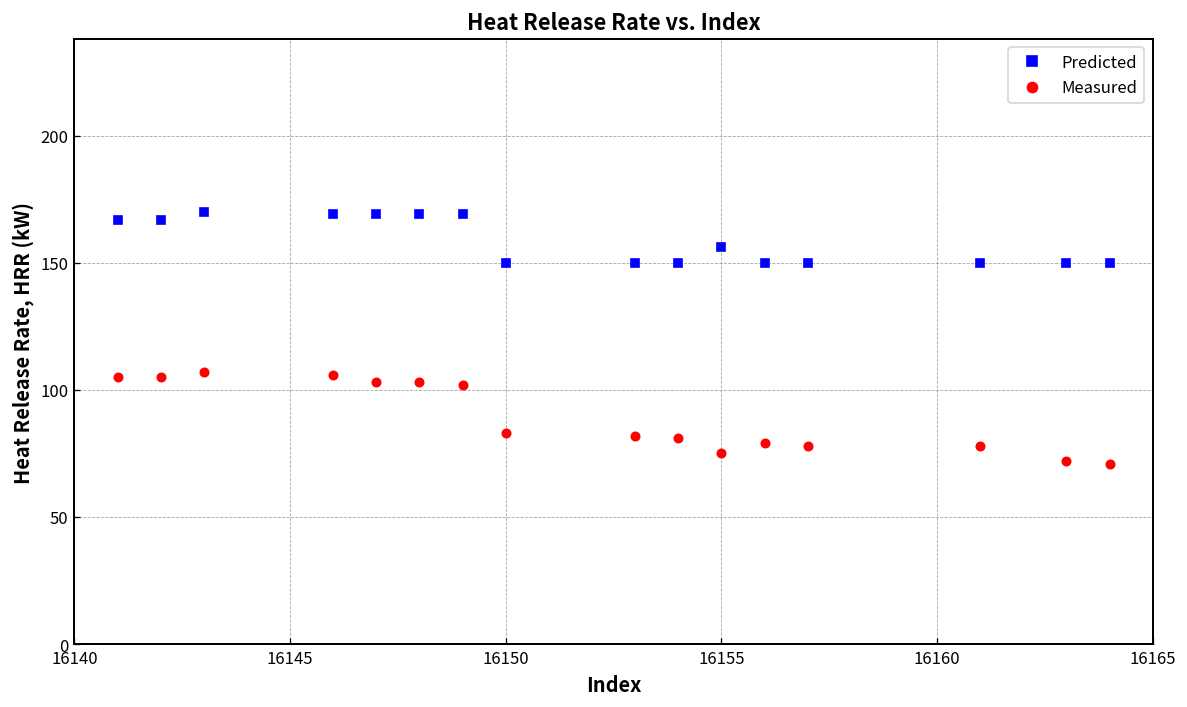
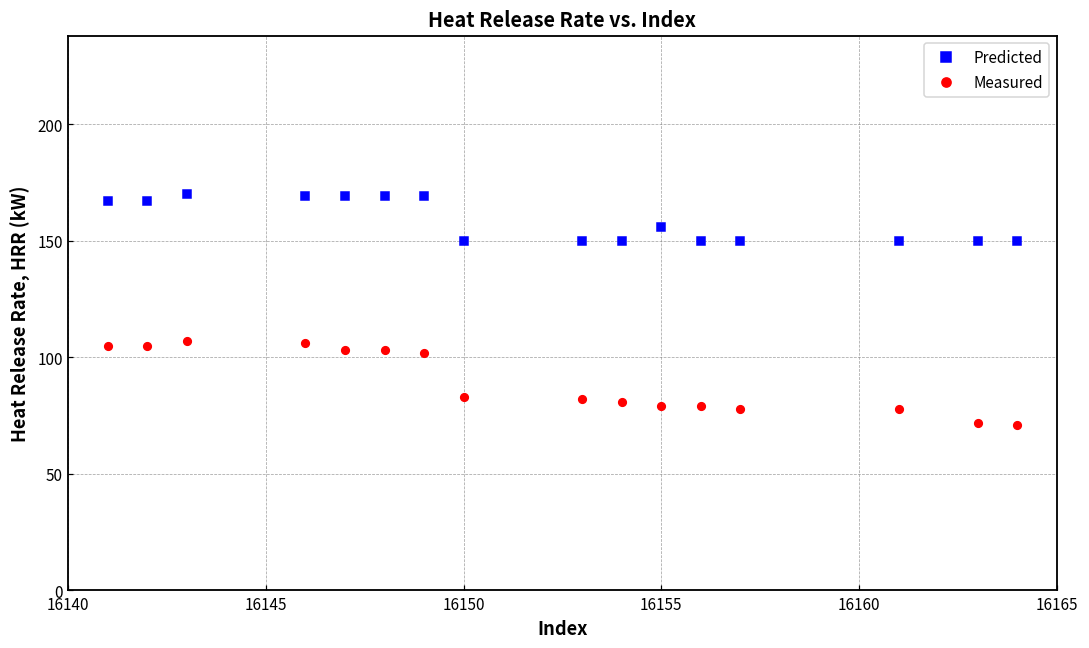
  {
    "Predicted": {
      "16150": 150,
      "16155": 156
    },
    "Measured": {
      "16150": 83,
-     "16155": 75
+     "16155": 79
    }
  }
